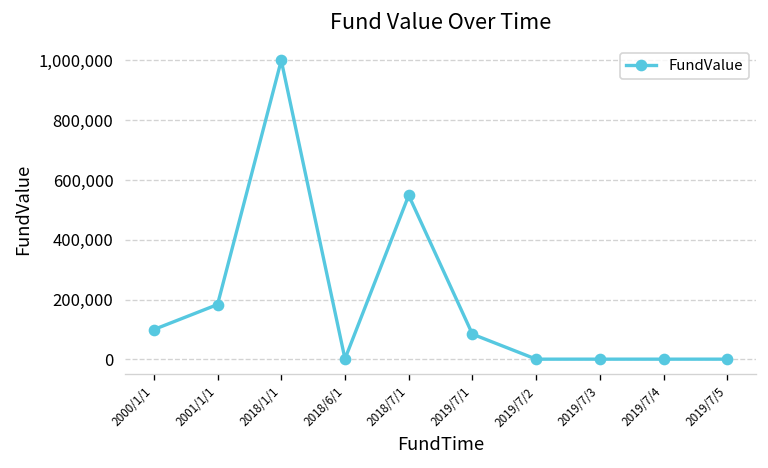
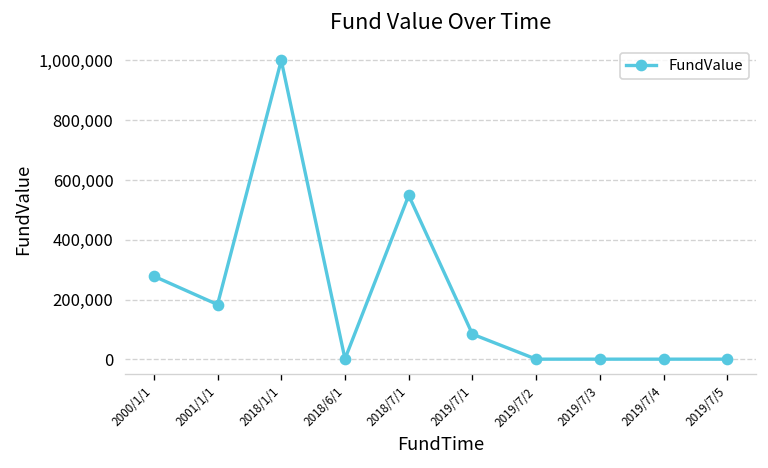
  {
-   "2000/1/1": "100,000",
+   "2000/1/1": "280,000",
    "2001/1/1": "180,000",
    "2018/1/1": "1,000,000",
    "2018/6/1": "0",
    "2018/7/1": "550,000",
    "2019/7/1": "80,000",
    "2019/7/2": "0",
    "2019/7/3": "0",
    "2019/7/4": "0",
    "2019/7/5": "0"
  }
